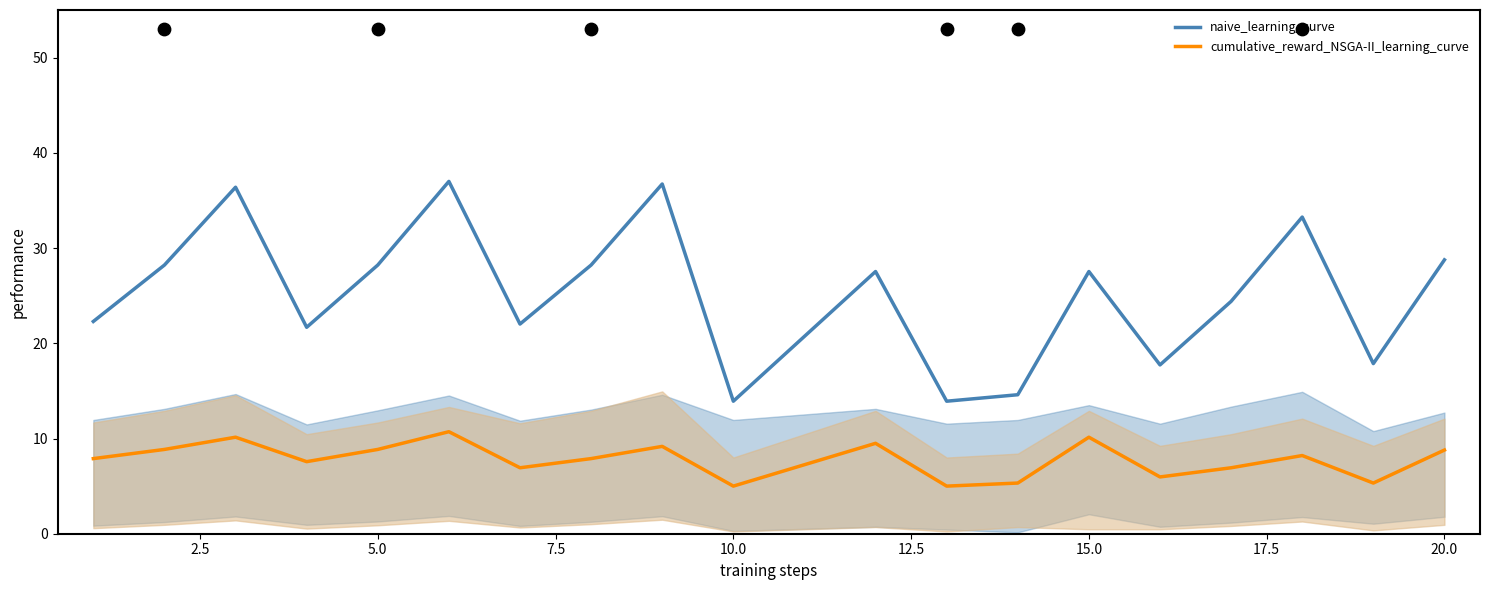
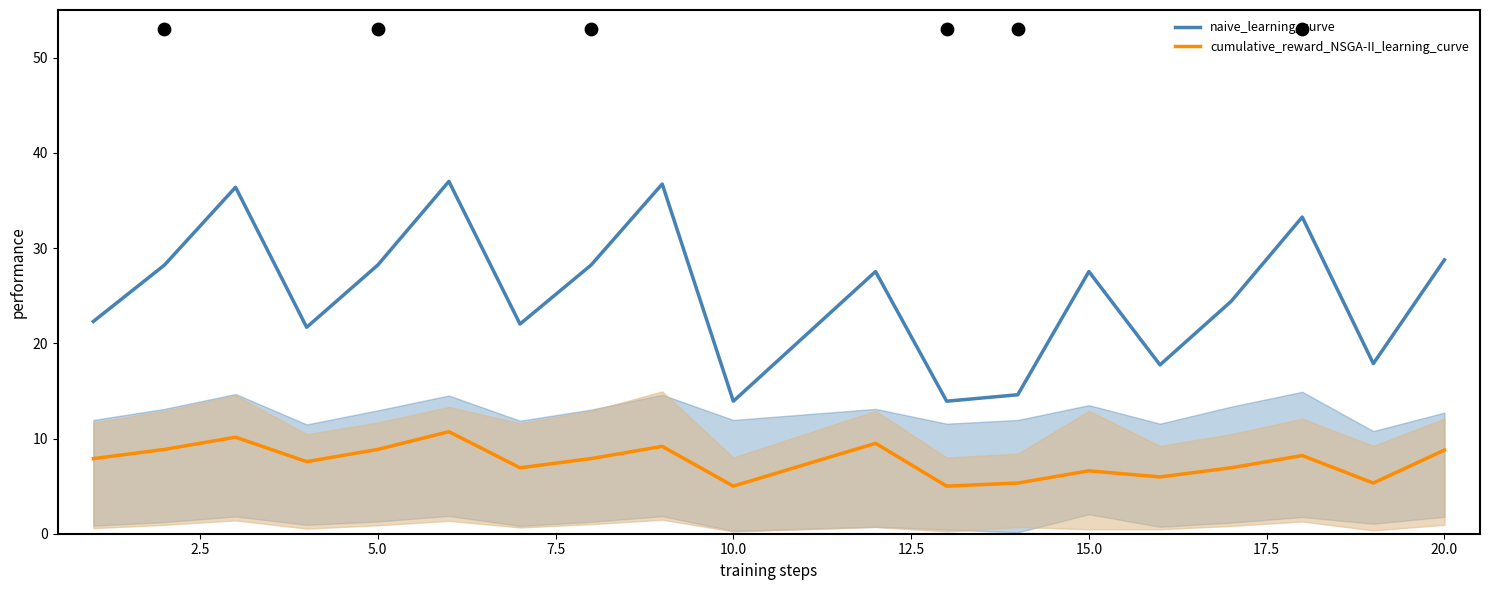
  {
    "cumulative_reward_NSGA-II_learning_curve": {
      "5.0": 9,
      "10.0": 5,
-     "15.0": 10,
+     "15.0": 7,
      "20.0": 9
    }
  }
